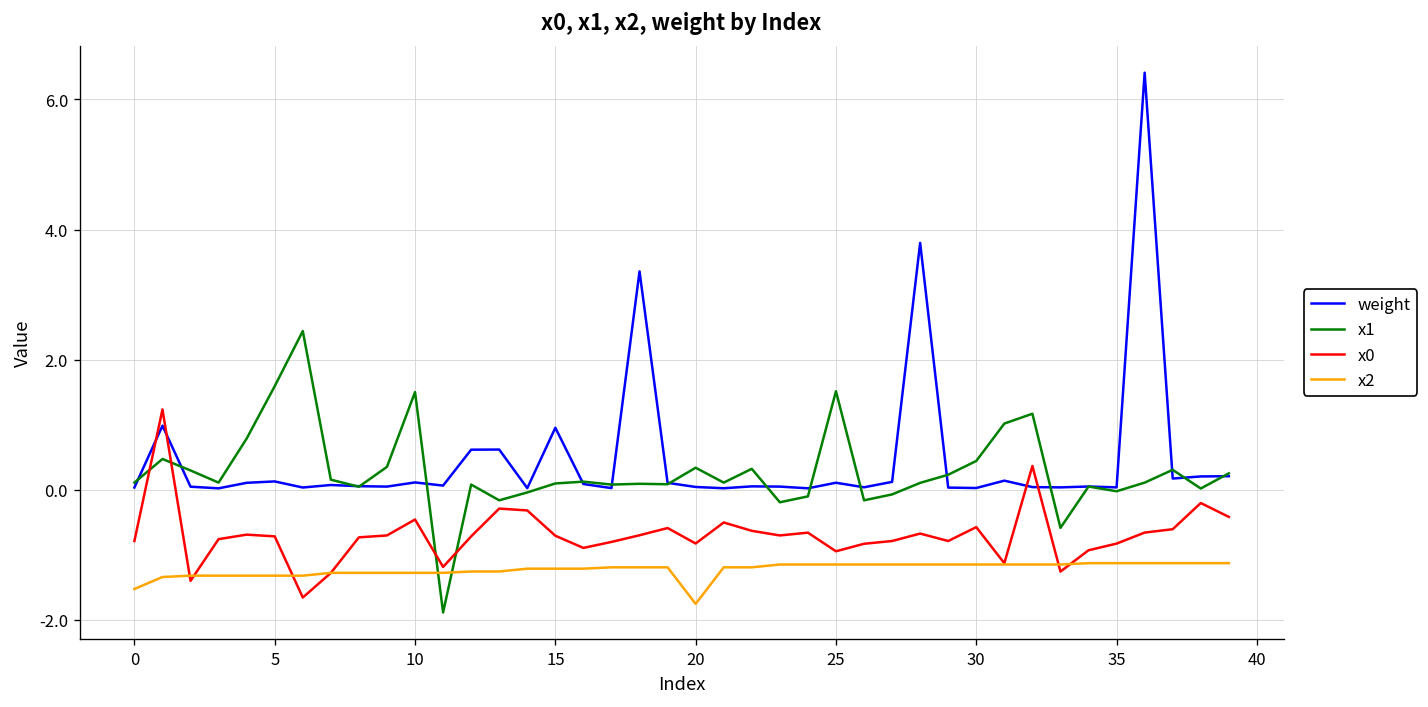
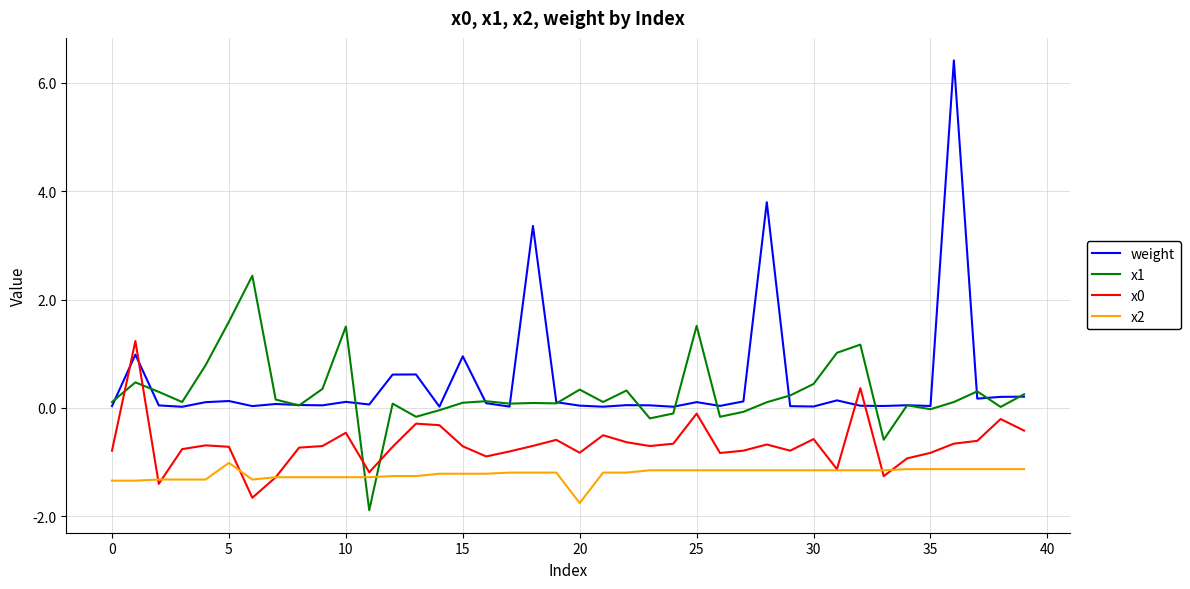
  {
    "weight": {
      "0": 0.0,
      "5": 0.1,
      "10": 0.1,
      "15": 1.0,
      "20": 0.0,
      "25": 0.1,
      "30": 0.0,
      "35": 0.0
    },
    "x1": {
      "0": 0.1,
      "5": 1.6,
      "10": 1.5,
      "15": 0.1,
      "20": 0.3,
      "25": 1.5,
      "30": 0.4,
      "35": 0.0
    },
    "x0": {
      "0": -0.8,
      "5": -0.7,
      "10": -0.5,
      "15": -0.7,
      "20": -0.8,
-     "25": -0.9,
+     "25": -0.1,
      "30": -0.6,
      "35": -0.8
    },
    "x2": {
-     "0": -1.5,
-     "5": -1.3,
+     "0": -1.3,
+     "5": -1.0,
      "10": -1.3,
      "15": -1.2,
      "20": -1.8,
      "25": -1.1,
      "30": -1.1,
      "35": -1.1
    }
  }
